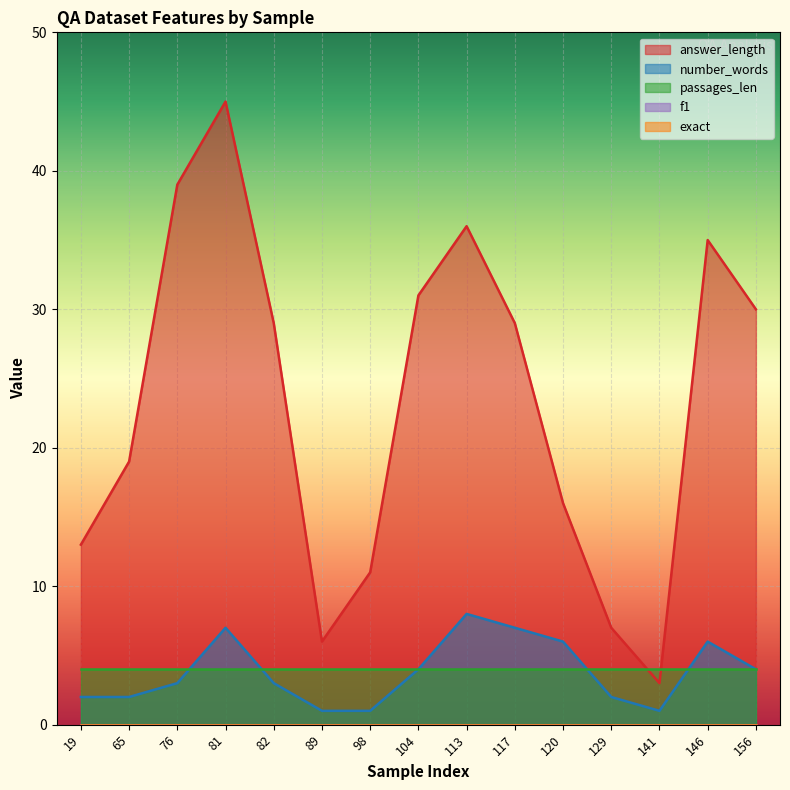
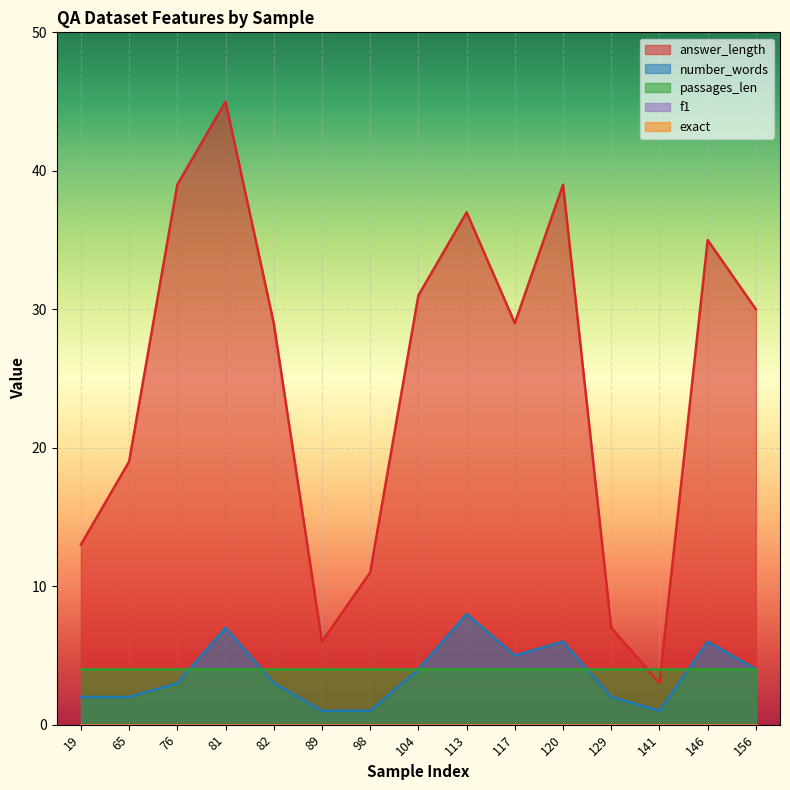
  {
    "answer_length": {
      "19": 13,
      "65": 19,
      "76": 39,
      "81": 45,
      "82": 29,
      "89": 6,
      "98": 11,
      "104": 31,
-     "113": 36,
+     "113": 37,
      "117": 29,
-     "120": 16,
+     "120": 39,
      "129": 7,
      "141": 3,
      "146": 35,
      "156": 30
    },
    "number_words": {
      "19": 2,
      "65": 2,
      "76": 3,
      "81": 7,
      "82": 3,
      "89": 1,
      "98": 1,
      "113": 8,
-     "117": 7,
+     "117": 5,
      "120": 6,
      "129": 2,
      "141": 1,
      "146": 6
    },
    "passages_len": {
      "19": 4,
      "65": 4,
      "76": 4,
      "81": 4,
      "82": 4,
      "89": 4,
      "98": 4,
      "113": 4,
      "117": 4,
      "120": 4,
      "129": 4,
      "141": 4,
      "146": 4
    },
    "exact": {
      "19": 0,
      "65": 0,
      "76": 0,
      "81": 0,
      "82": 0,
      "89": 0,
      "98": 0,
      "104": 0,
      "113": 0,
      "117": 0,
      "120": 0,
      "129": 0,
      "141": 0,
      "146": 0,
      "156": 0
    }
  }
